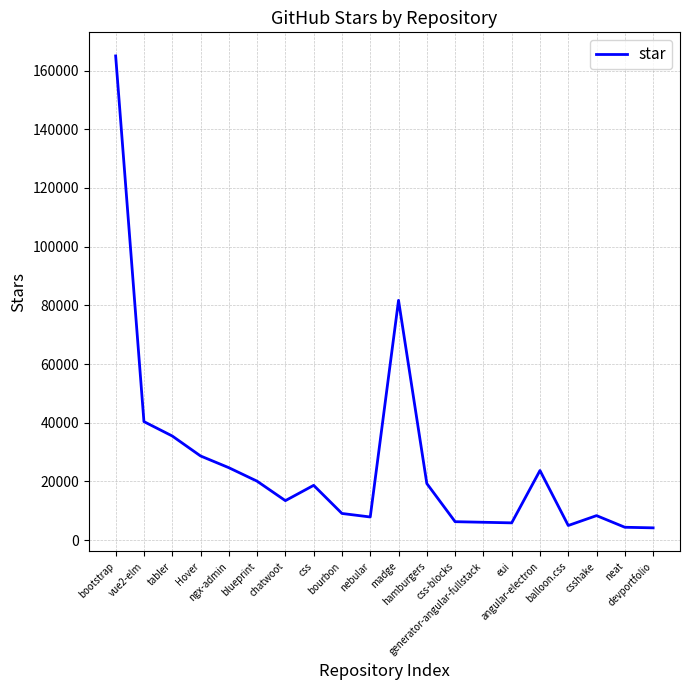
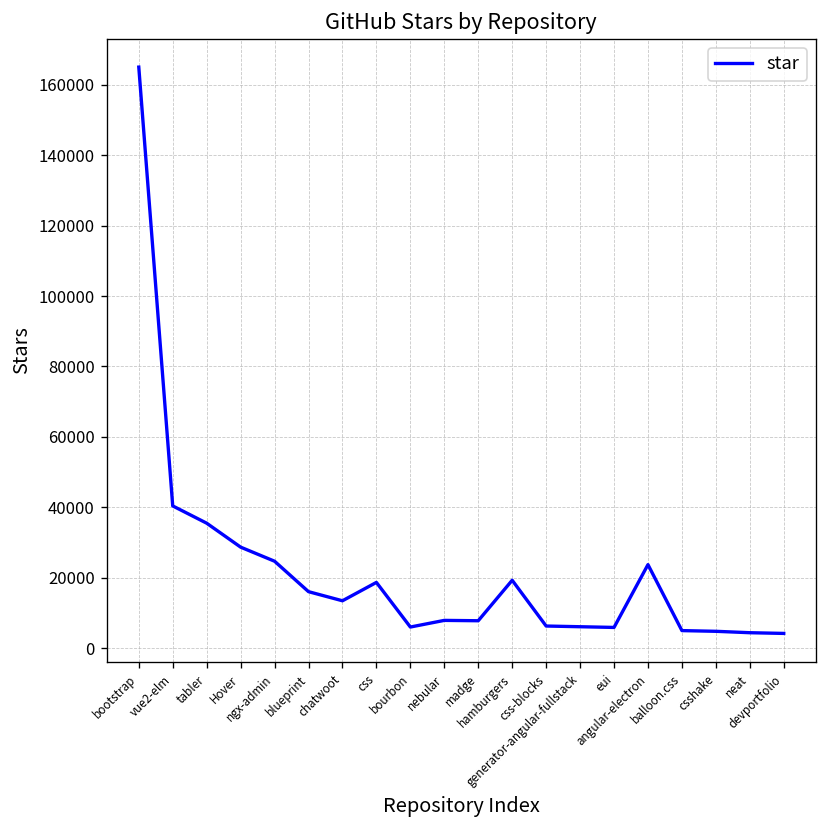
  {
    "bootstrap": 165000,
    "vue2-elm": 40000,
    "tabler": 36000,
    "Hover": 29000,
    "ngx-admin": 25000,
-   "blueprint": 20000,
+   "blueprint": 16000,
    "chatwoot": 13000,
    "css": 19000,
-   "bourbon": 9000,
+   "bourbon": 6000,
    "nebular": 8000,
-   "madge": 82000,
+   "madge": 8000,
    "hamburgers": 19000,
    "css-blocks": 6000,
    "generator-angular-fullstack": 6000,
    "eui": 6000,
    "angular-electron": 24000,
    "balloon.css": 5000,
-   "csshake": 8000,
+   "csshake": 5000,
    "neat": 4000,
    "devportfolio": 4000
  }
